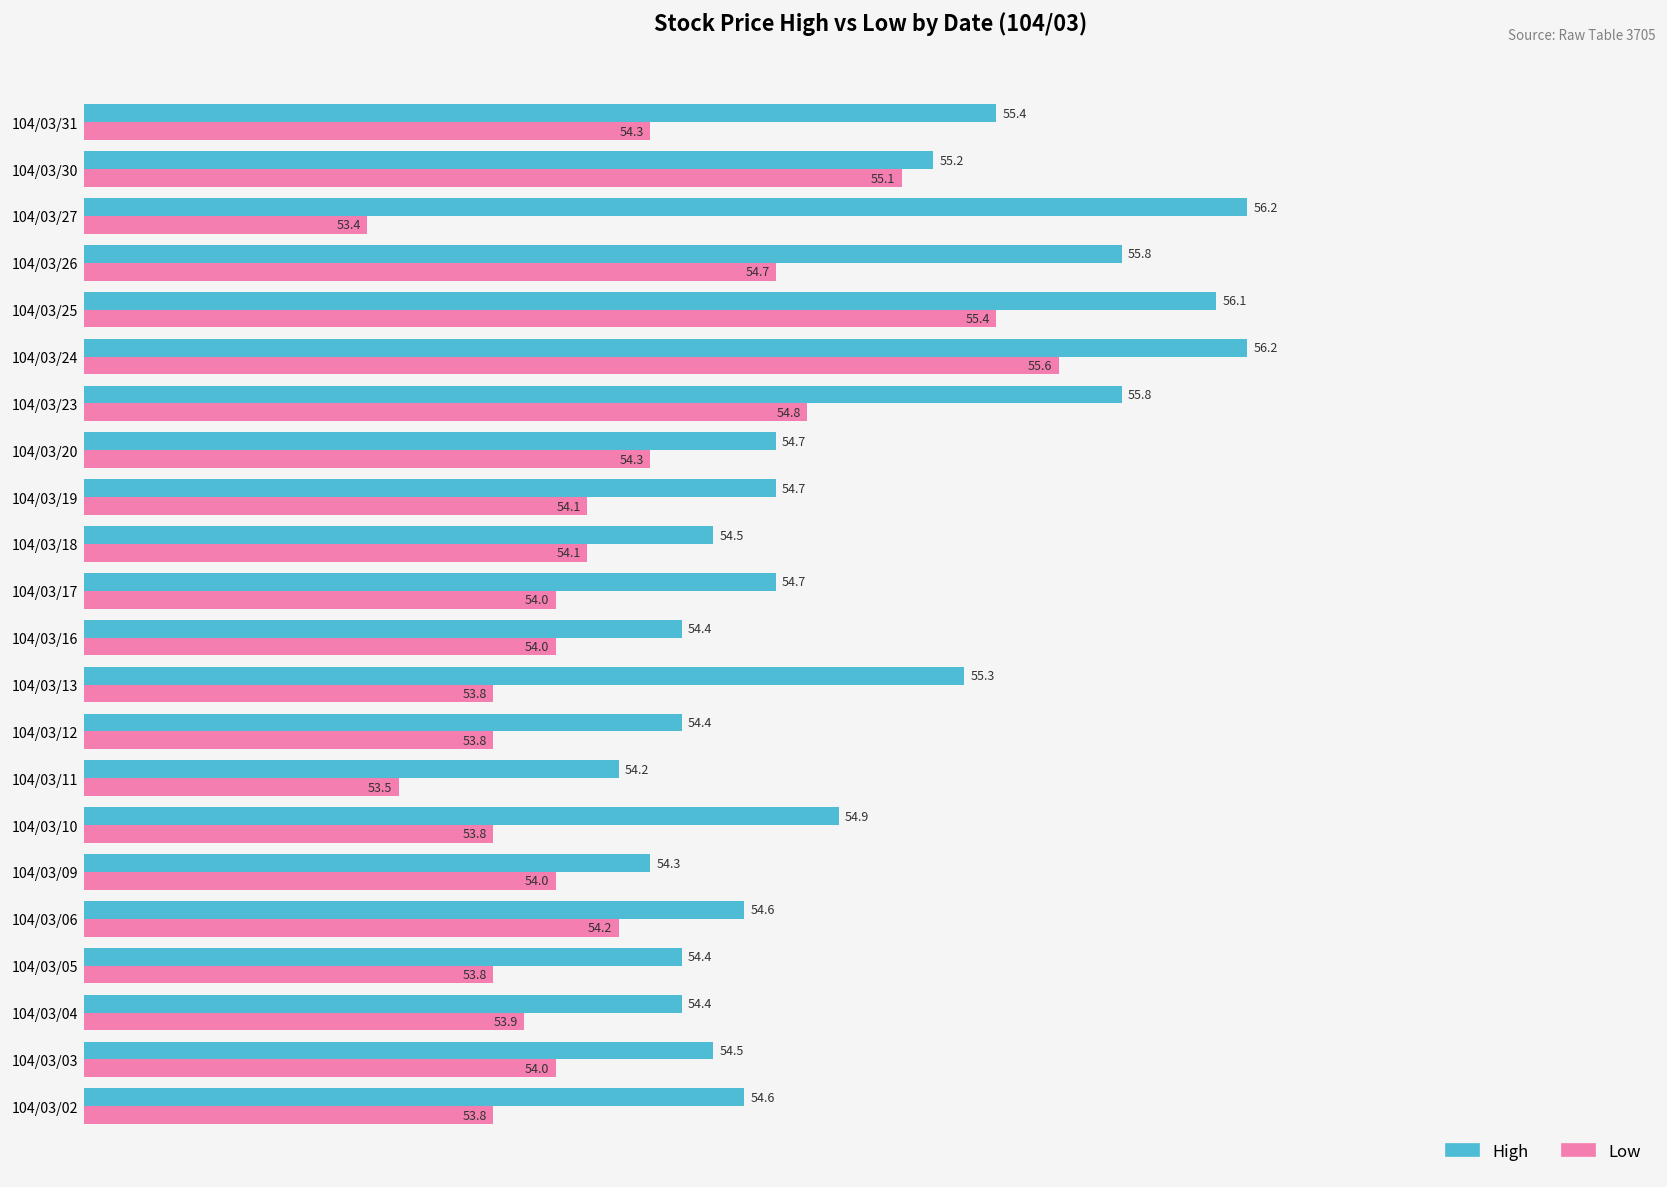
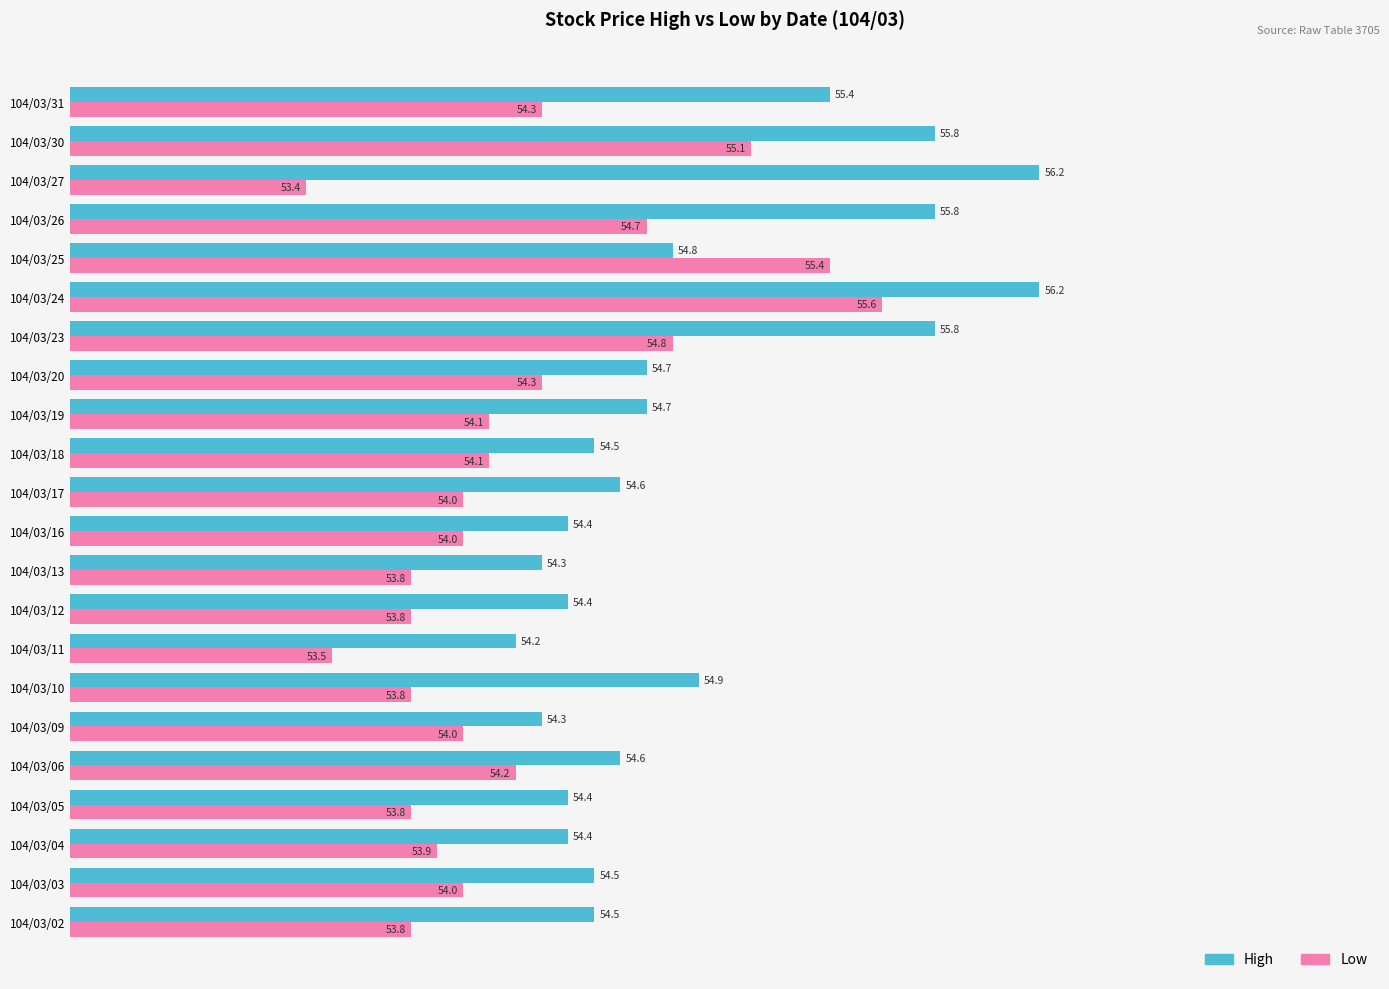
  {
    "High": {
      "104/03/31": 55.4,
-     "104/03/30": 55.2,
+     "104/03/30": 55.8,
      "104/03/27": 56.2,
      "104/03/26": 55.8,
-     "104/03/25": 56.1,
+     "104/03/25": 54.8,
      "104/03/24": 56.2,
      "104/03/23": 55.8,
      "104/03/20": 54.7,
      "104/03/19": 54.7,
      "104/03/18": 54.5,
-     "104/03/17": 54.7,
+     "104/03/17": 54.6,
      "104/03/16": 54.4,
-     "104/03/13": 55.3,
+     "104/03/13": 54.3,
      "104/03/12": 54.4,
      "104/03/11": 54.2,
      "104/03/10": 54.9,
      "104/03/09": 54.3,
      "104/03/06": 54.6,
      "104/03/05": 54.4,
      "104/03/04": 54.4,
      "104/03/03": 54.5,
-     "104/03/02": 54.6
+     "104/03/02": 54.5
    },
    "Low": {
      "104/03/31": 54.3,
      "104/03/30": 55.1,
      "104/03/27": 53.4,
      "104/03/26": 54.7,
      "104/03/25": 55.4,
      "104/03/24": 55.6,
      "104/03/23": 54.8,
      "104/03/20": 54.3,
      "104/03/19": 54.1,
      "104/03/18": 54.1,
      "104/03/17": 54.0,
      "104/03/16": 54.0,
      "104/03/13": 53.8,
      "104/03/12": 53.8,
      "104/03/11": 53.5,
      "104/03/10": 53.8,
      "104/03/09": 54.0,
      "104/03/06": 54.2,
      "104/03/05": 53.8,
      "104/03/04": 53.9,
      "104/03/03": 54.0,
      "104/03/02": 53.8
    }
  }
